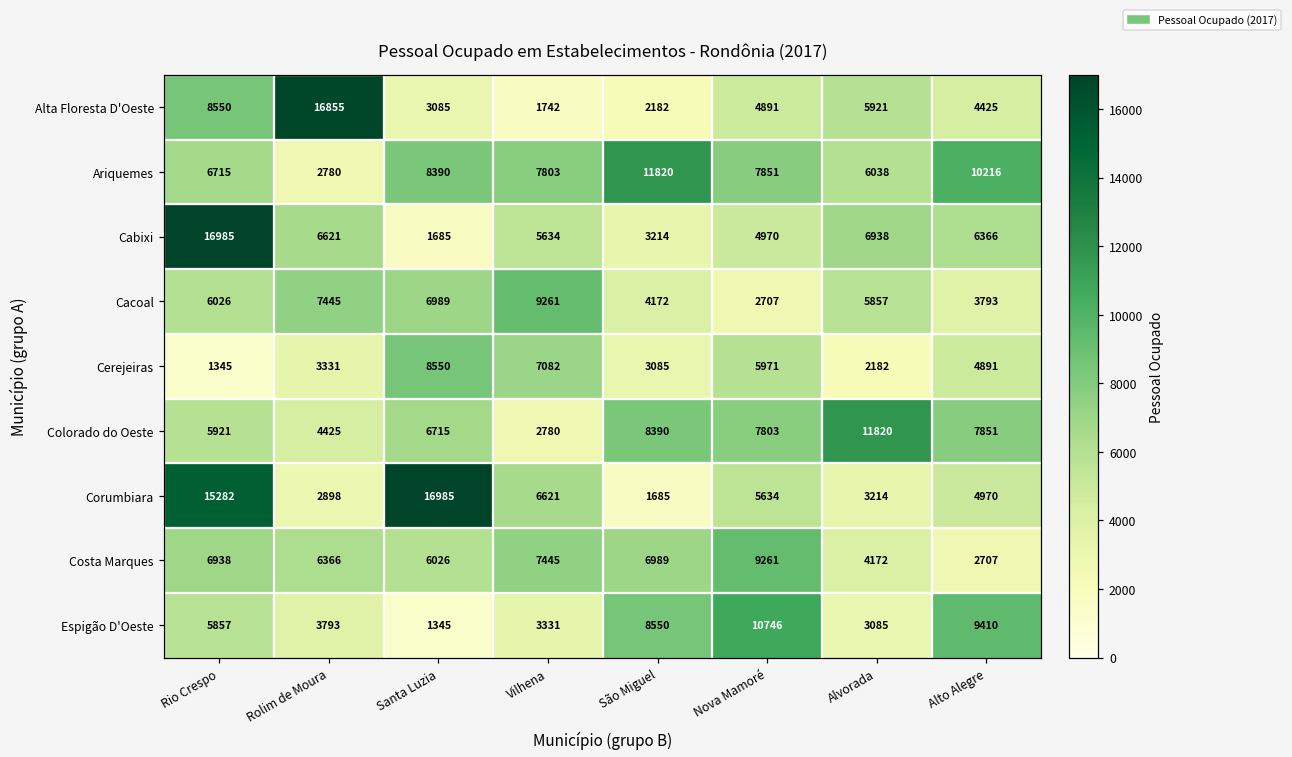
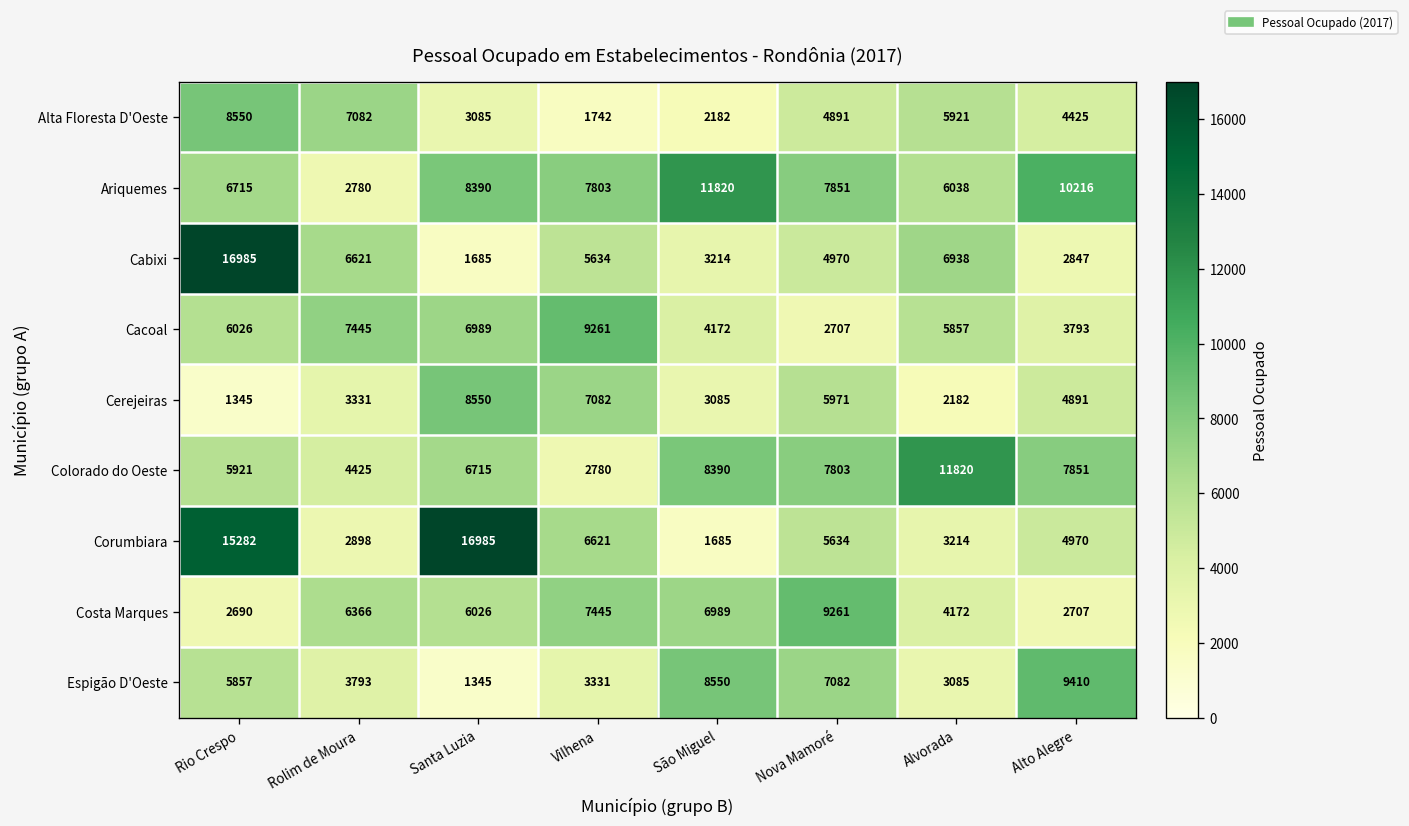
  {
    "Alta Floresta D'Oeste": {
      "Rio Crespo": 8550,
-     "Rolim de Moura": 16855,
+     "Rolim de Moura": 7082,
      "Santa Luzia": 3085,
      "Vilhena": 1742,
      "São Miguel": 2182,
      "Nova Mamoré": 4891,
      "Alvorada": 5921,
      "Alto Alegre": 4425
    },
    "Ariquemes": {
      "Rio Crespo": 6715,
      "Rolim de Moura": 2780,
      "Santa Luzia": 8390,
      "Vilhena": 7803,
      "São Miguel": 11820,
      "Nova Mamoré": 7851,
      "Alvorada": 6038,
      "Alto Alegre": 10216
    },
    "Cabixi": {
      "Rio Crespo": 16985,
      "Rolim de Moura": 6621,
      "Santa Luzia": 1685,
      "Vilhena": 5634,
      "São Miguel": 3214,
      "Nova Mamoré": 4970,
      "Alvorada": 6938,
-     "Alto Alegre": 6366
+     "Alto Alegre": 2847
    },
    "Cacoal": {
      "Rio Crespo": 6026,
      "Rolim de Moura": 7445,
      "Santa Luzia": 6989,
      "Vilhena": 9261,
      "São Miguel": 4172,
      "Nova Mamoré": 2707,
      "Alvorada": 5857,
      "Alto Alegre": 3793
    },
    "Cerejeiras": {
      "Rio Crespo": 1345,
      "Rolim de Moura": 3331,
      "Santa Luzia": 8550,
      "Vilhena": 7082,
      "São Miguel": 3085,
      "Nova Mamoré": 5971,
      "Alvorada": 2182,
      "Alto Alegre": 4891
    },
    "Colorado do Oeste": {
      "Rio Crespo": 5921,
      "Rolim de Moura": 4425,
      "Santa Luzia": 6715,
      "Vilhena": 2780,
      "São Miguel": 8390,
      "Nova Mamoré": 7803,
      "Alvorada": 11820,
      "Alto Alegre": 7851
    },
    "Corumbiara": {
      "Rio Crespo": 15282,
      "Rolim de Moura": 2898,
      "Santa Luzia": 16985,
      "Vilhena": 6621,
      "São Miguel": 1685,
      "Nova Mamoré": 5634,
      "Alvorada": 3214,
      "Alto Alegre": 4970
    },
    "Costa Marques": {
-     "Rio Crespo": 6938,
+     "Rio Crespo": 2690,
      "Rolim de Moura": 6366,
      "Santa Luzia": 6026,
      "Vilhena": 7445,
      "São Miguel": 6989,
      "Nova Mamoré": 9261,
      "Alvorada": 4172,
      "Alto Alegre": 2707
    },
    "Espigão D'Oeste": {
      "Rio Crespo": 5857,
      "Rolim de Moura": 3793,
      "Santa Luzia": 1345,
      "Vilhena": 3331,
      "São Miguel": 8550,
-     "Nova Mamoré": 10746,
+     "Nova Mamoré": 7082,
      "Alvorada": 3085,
      "Alto Alegre": 9410
    }
  }
